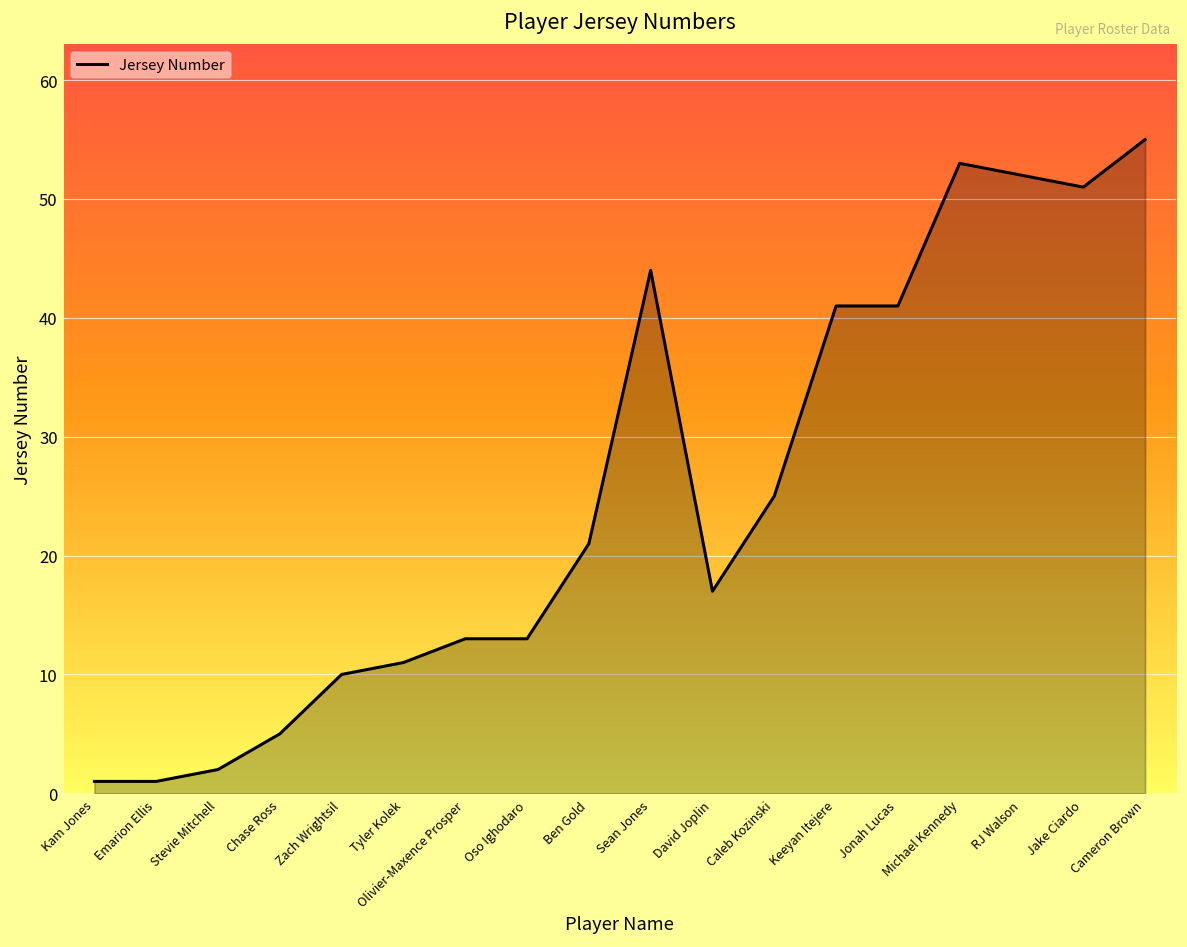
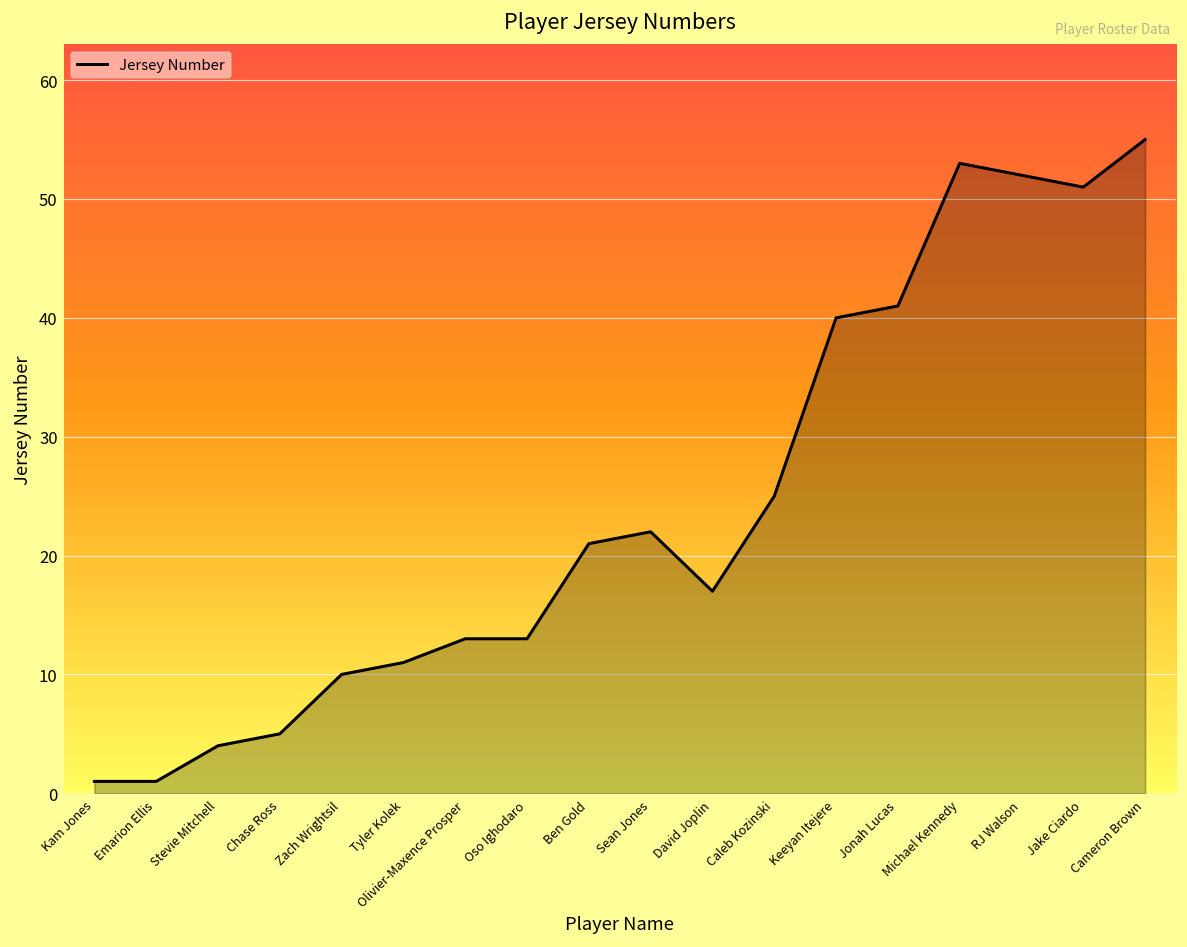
  {
    "Kam Jones": 1,
    "Emarion Ellis": 1,
-   "Stevie Mitchell": 2,
+   "Stevie Mitchell": 4,
    "Chase Ross": 5,
    "Zach Wrightsil": 10,
    "Tyler Kolek": 11,
    "Olivier-Maxence Prosper": 13,
    "Oso Ighodaro": 13,
    "Ben Gold": 21,
-   "Sean Jones": 44,
+   "Sean Jones": 22,
    "David Joplin": 17,
    "Caleb Kozinski": 25,
-   "Keeyan Itejere": 41,
+   "Keeyan Itejere": 40,
    "Jonah Lucas": 41,
    "Michael Kennedy": 53,
    "RJ Walson": 52,
    "Jake Ciardo": 51,
    "Cameron Brown": 55
  }
